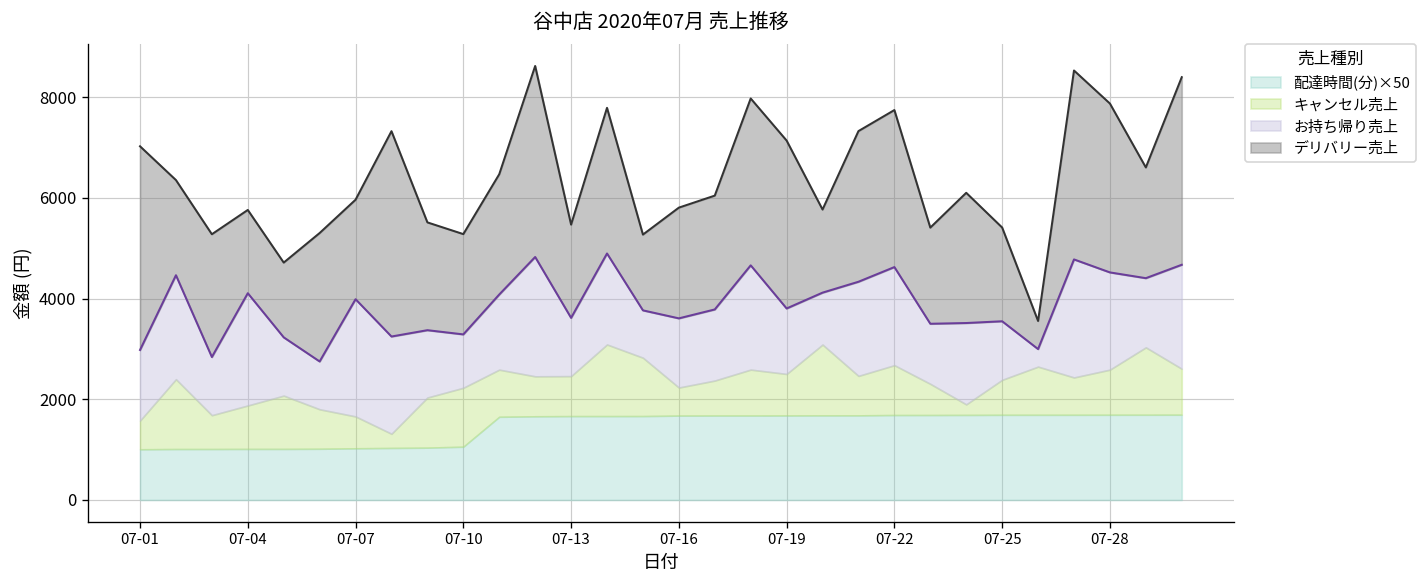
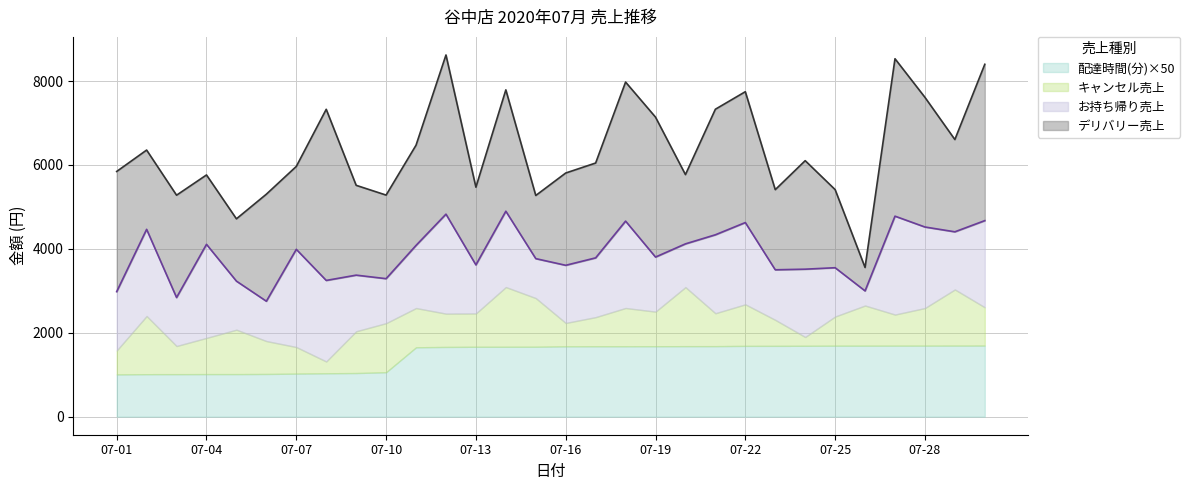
  {
    "デリバリー売上": {
-     "07-01": 4000,
+     "07-01": 2900,
      "07-04": 1700,
      "07-07": 2000,
      "07-10": 2000,
      "07-13": 1900,
      "07-16": 2200,
      "07-19": 3300,
      "07-22": 3100,
      "07-25": 1900,
-     "07-28": 3400
+     "07-28": 3100
    }
  }
